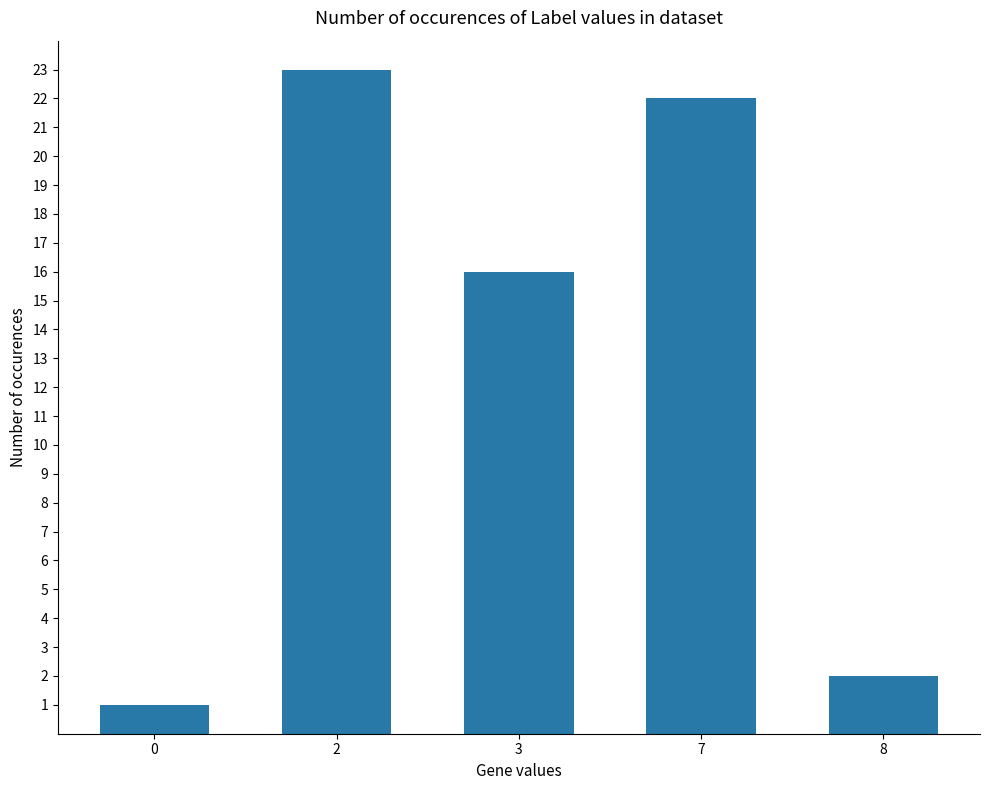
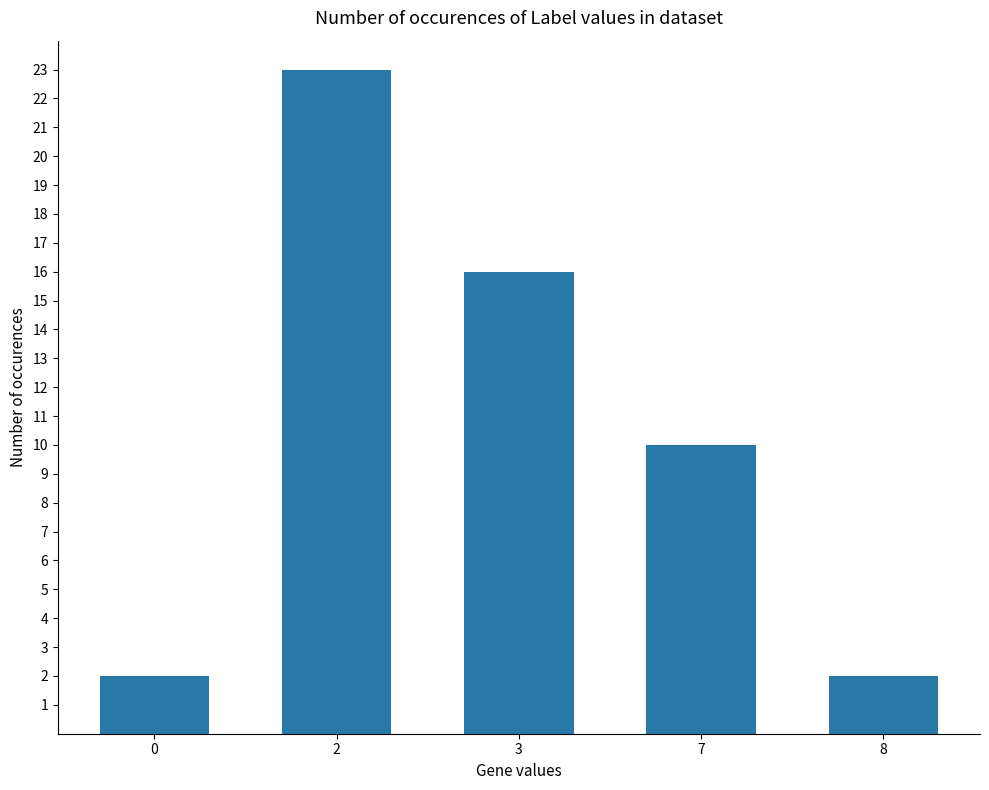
  {
-   "0": 1,
+   "0": 2,
    "2": 23,
    "3": 16,
-   "7": 22,
+   "7": 10,
    "8": 2
  }
